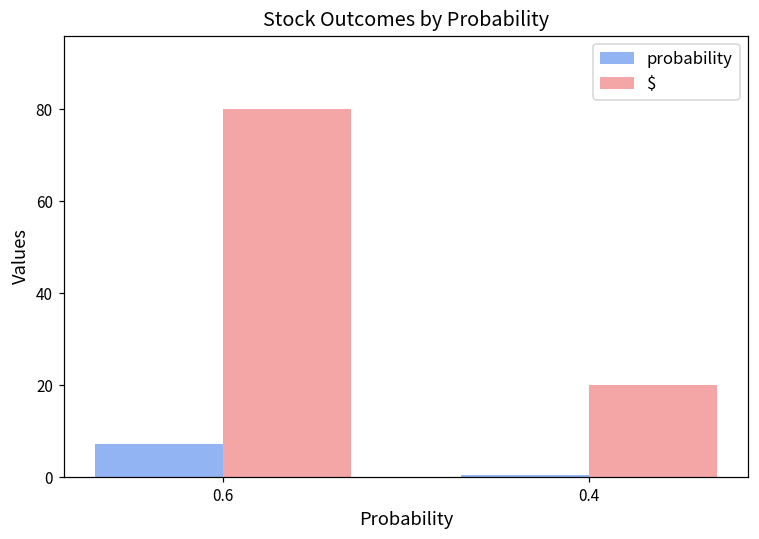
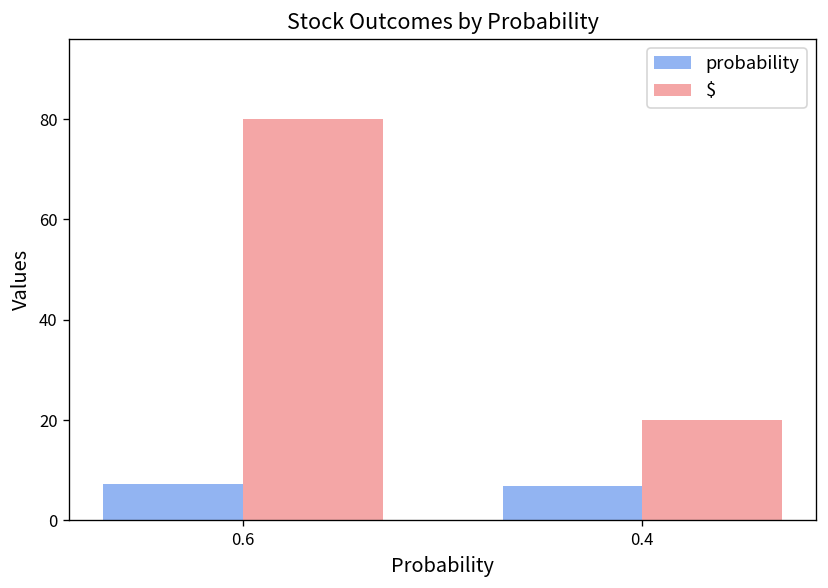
  {
    "probability": {
      "0.6": 7,
-     "0.4": 0
+     "0.4": 7
    },
    "$": {
      "0.6": 80,
      "0.4": 20
    }
  }
